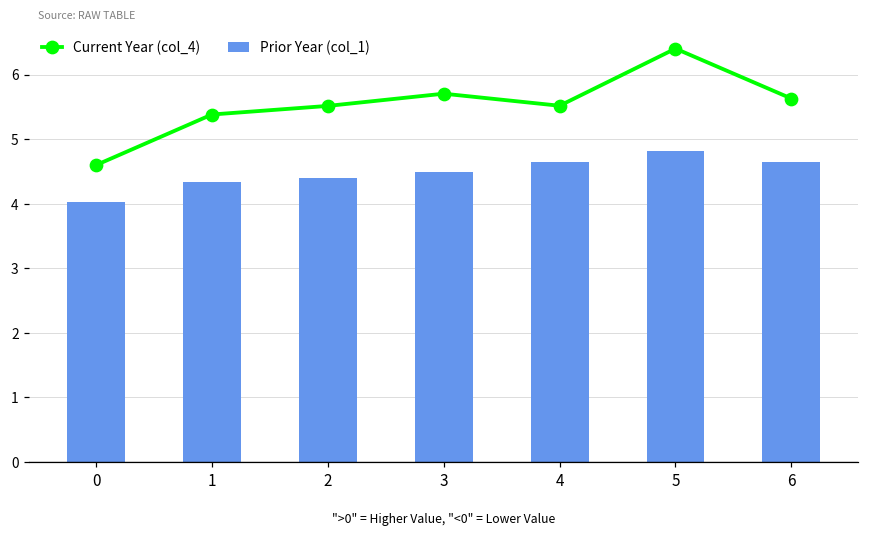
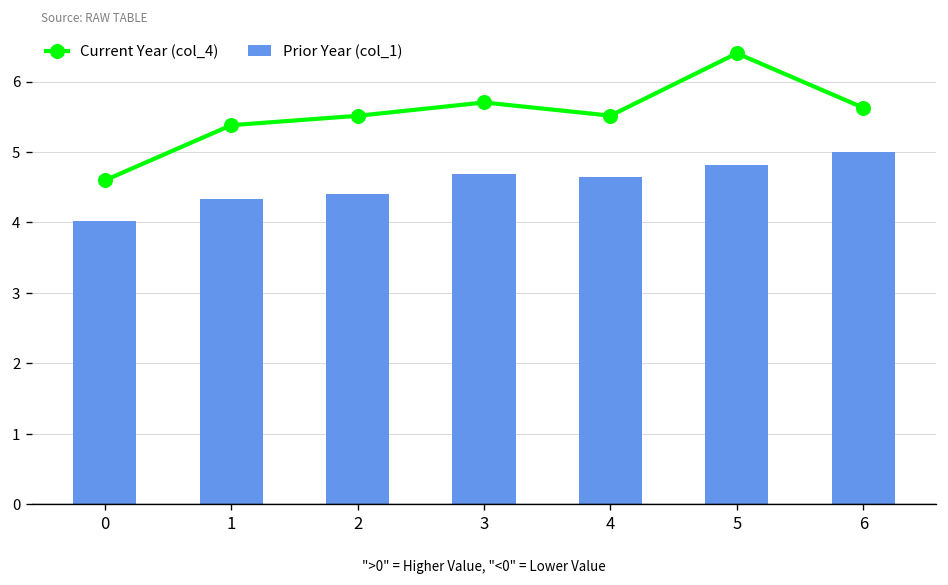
  {
    "Current Year (col_4)": {
      "0": 4.6,
      "1": 5.4,
      "2": 5.5,
      "3": 5.7,
      "4": 5.5,
      "5": 6.4,
      "6": 5.6
    },
    "Prior Year (col_1)": {
      "0": 4.0,
      "1": 4.3,
      "2": 4.4,
-     "3": 4.5,
+     "3": 4.7,
      "4": 4.6,
      "5": 4.8,
-     "6": 4.7
+     "6": 5.0
    }
  }
